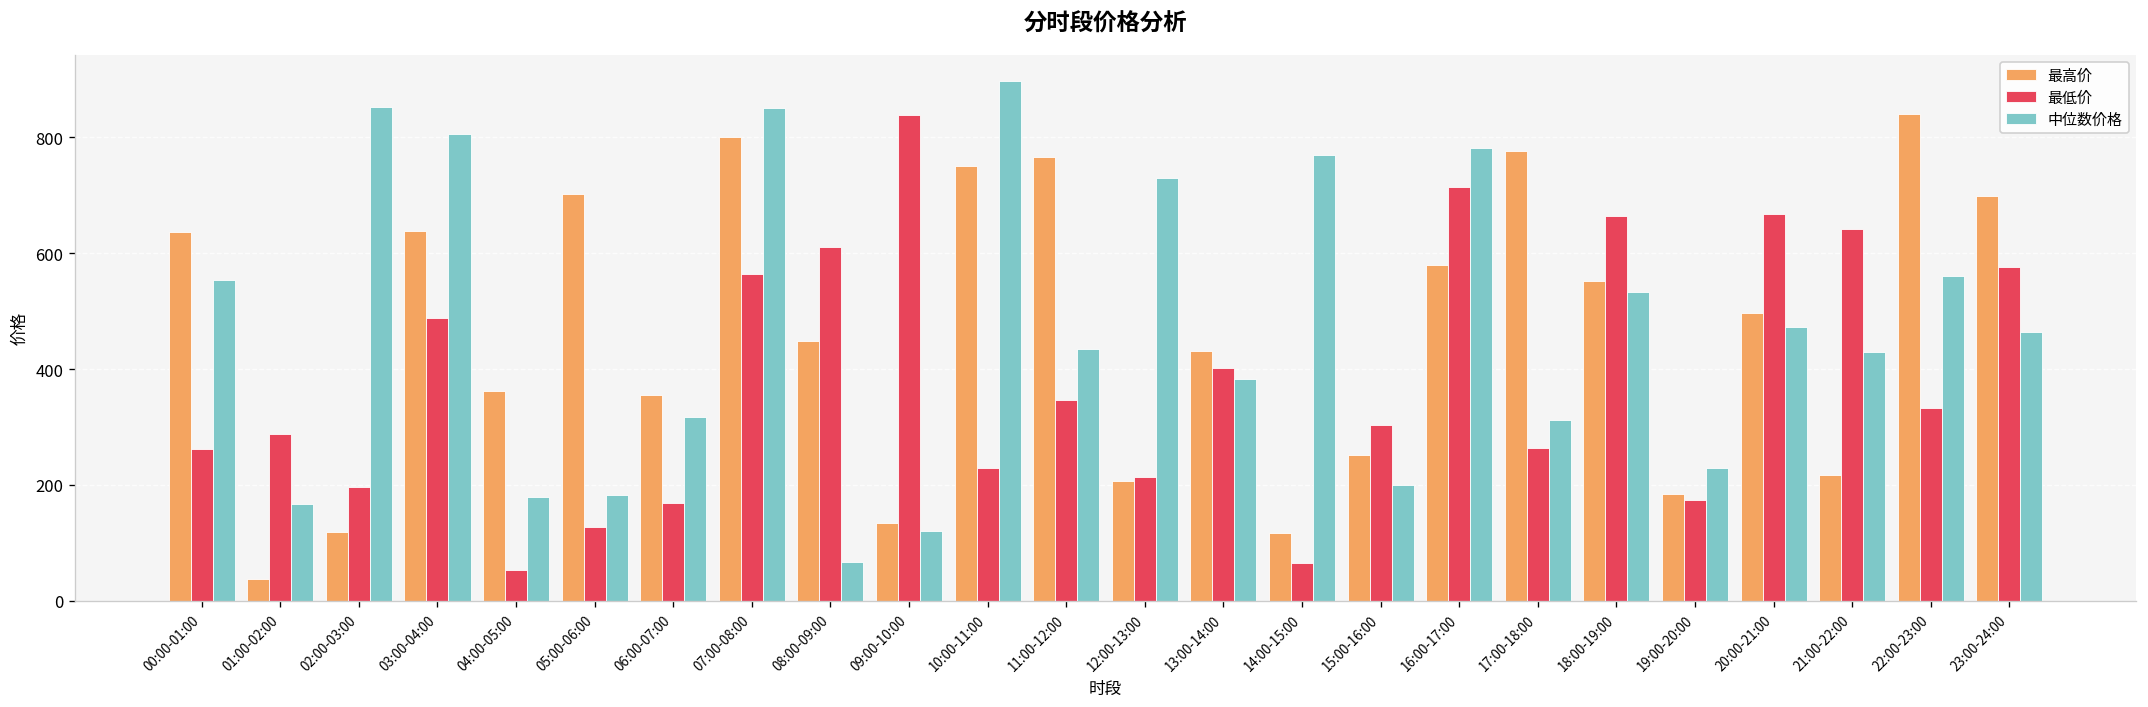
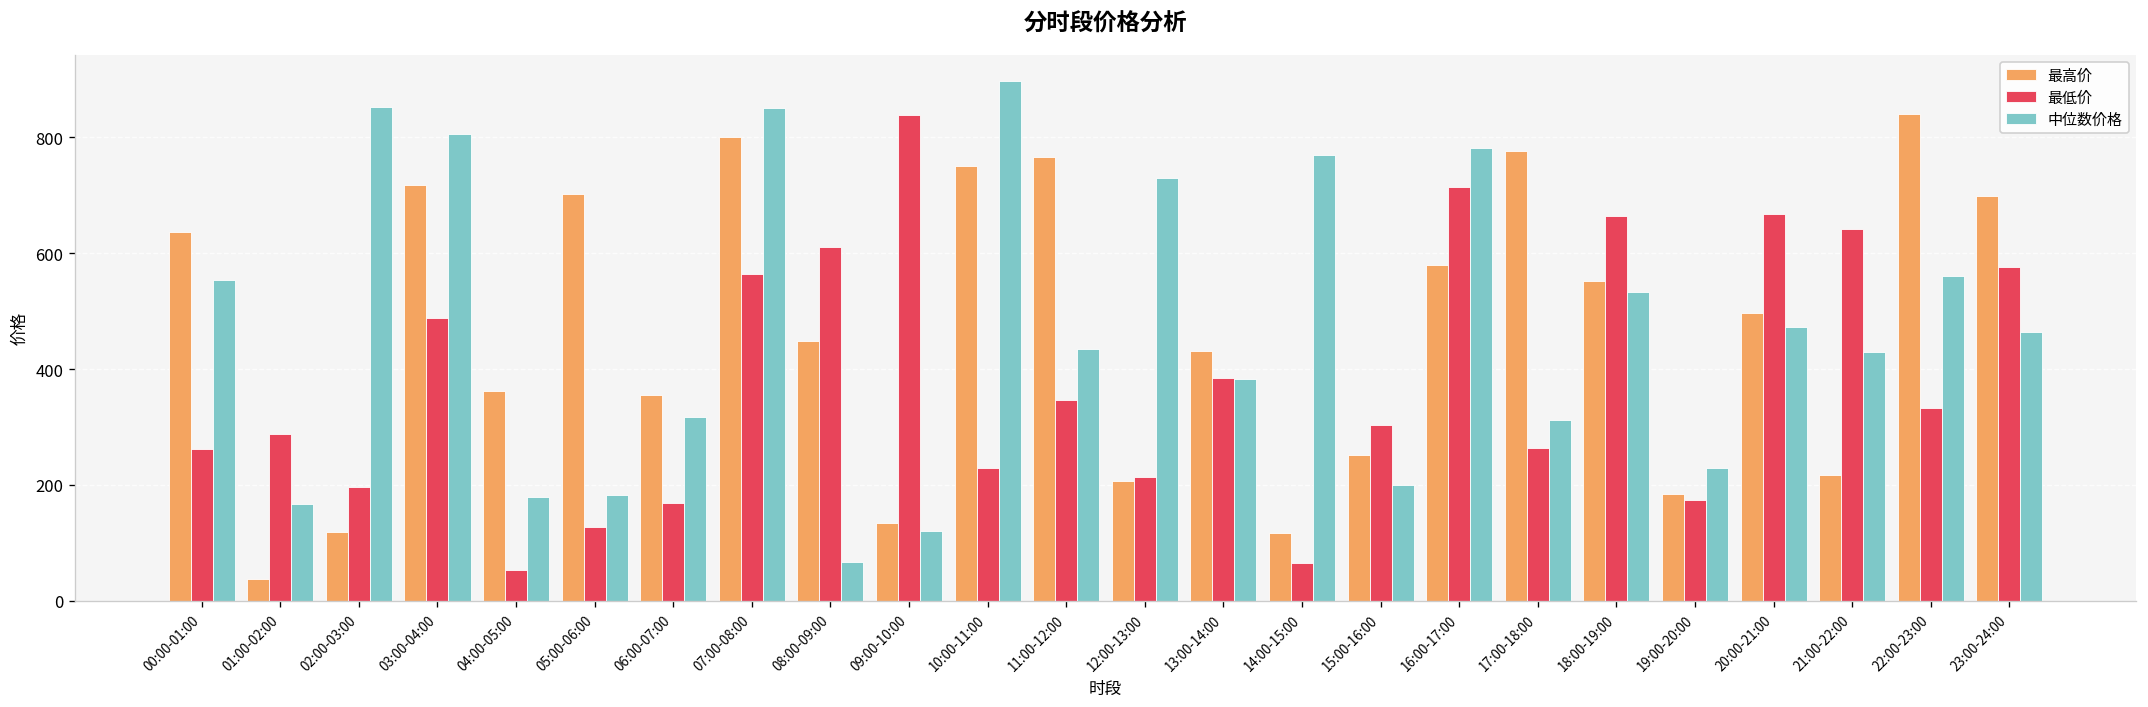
  {
    "最高价": {
      "00:00-01:00": 640,
      "01:00-02:00": 40,
      "02:00-03:00": 120,
-     "03:00-04:00": 640,
+     "03:00-04:00": 720,
      "04:00-05:00": 360,
      "05:00-06:00": 700,
      "06:00-07:00": 350,
      "07:00-08:00": 800,
      "08:00-09:00": 450,
      "09:00-10:00": 130,
      "10:00-11:00": 750,
      "11:00-12:00": 770,
      "12:00-13:00": 210,
      "13:00-14:00": 430,
      "14:00-15:00": 120,
      "15:00-16:00": 250,
      "16:00-17:00": 580,
      "17:00-18:00": 780,
      "18:00-19:00": 550,
      "19:00-20:00": 180,
      "20:00-21:00": 500,
      "21:00-22:00": 220,
      "22:00-23:00": 840,
      "23:00-24:00": 700
    },
    "最低价": {
      "00:00-01:00": 260,
      "01:00-02:00": 290,
      "02:00-03:00": 200,
      "03:00-04:00": 490,
      "04:00-05:00": 50,
      "05:00-06:00": 130,
      "06:00-07:00": 170,
      "07:00-08:00": 560,
      "08:00-09:00": 610,
      "09:00-10:00": 840,
      "10:00-11:00": 230,
      "11:00-12:00": 350,
      "12:00-13:00": 210,
-     "13:00-14:00": 400,
+     "13:00-14:00": 380,
      "14:00-15:00": 60,
      "15:00-16:00": 300,
      "16:00-17:00": 710,
      "17:00-18:00": 260,
      "18:00-19:00": 660,
      "19:00-20:00": 170,
      "20:00-21:00": 670,
      "21:00-22:00": 640,
      "22:00-23:00": 330,
      "23:00-24:00": 580
    },
    "中位数价格": {
      "00:00-01:00": 550,
      "01:00-02:00": 170,
      "02:00-03:00": 850,
      "03:00-04:00": 810,
      "04:00-05:00": 180,
      "05:00-06:00": 180,
      "06:00-07:00": 320,
      "07:00-08:00": 850,
      "08:00-09:00": 70,
      "09:00-10:00": 120,
      "10:00-11:00": 900,
      "11:00-12:00": 430,
      "12:00-13:00": 730,
      "13:00-14:00": 380,
      "14:00-15:00": 770,
      "15:00-16:00": 200,
      "16:00-17:00": 780,
      "17:00-18:00": 310,
      "18:00-19:00": 530,
      "19:00-20:00": 230,
      "20:00-21:00": 470,
      "21:00-22:00": 430,
      "22:00-23:00": 560,
      "23:00-24:00": 460
    }
  }
